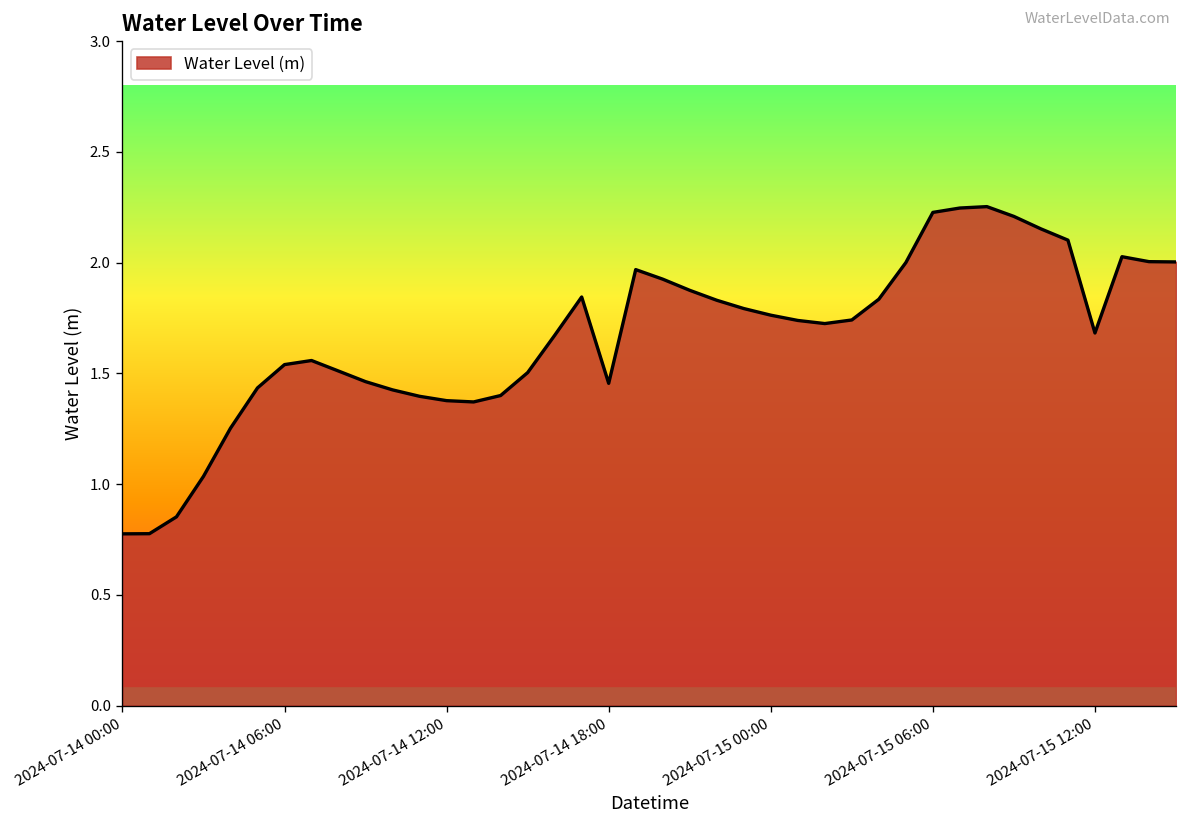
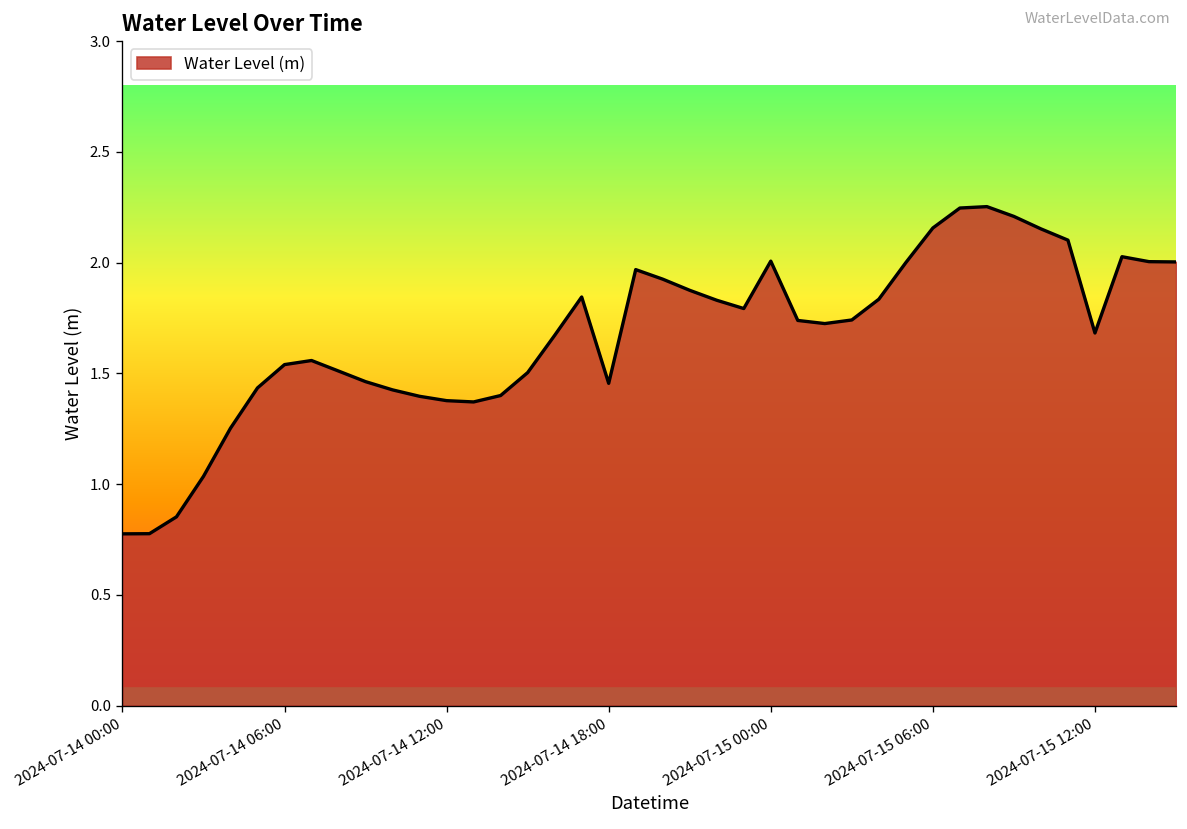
  {
    "2024-07-14 00:00": 0.77,
    "2024-07-14 06:00": 1.54,
    "2024-07-14 12:00": 1.38,
    "2024-07-14 18:00": 1.45,
-   "2024-07-15 00:00": 1.76,
-   "2024-07-15 06:00": 2.23,
+   "2024-07-15 00:00": 2.01,
+   "2024-07-15 06:00": 2.16,
    "2024-07-15 12:00": 1.68
  }
